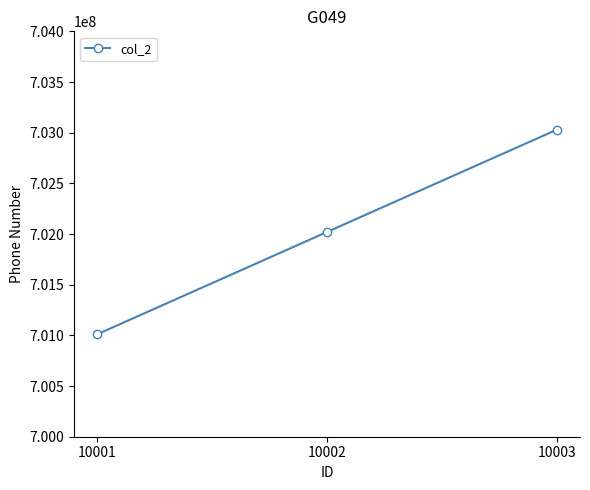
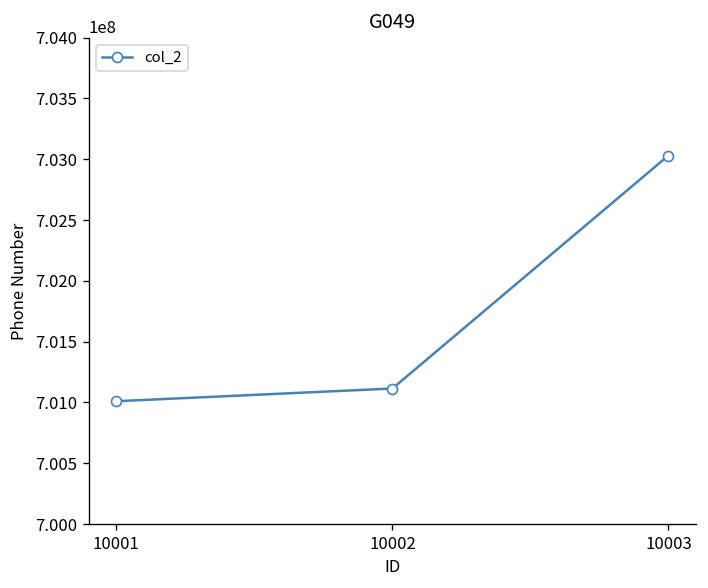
  {
    "10001": 701010000,
-   "10002": 702020000,
+   "10002": 701110000,
    "10003": 703030000
  }
